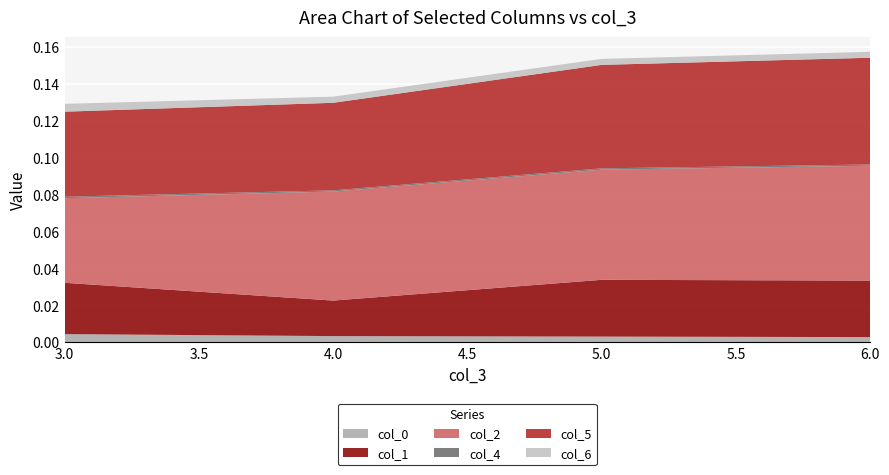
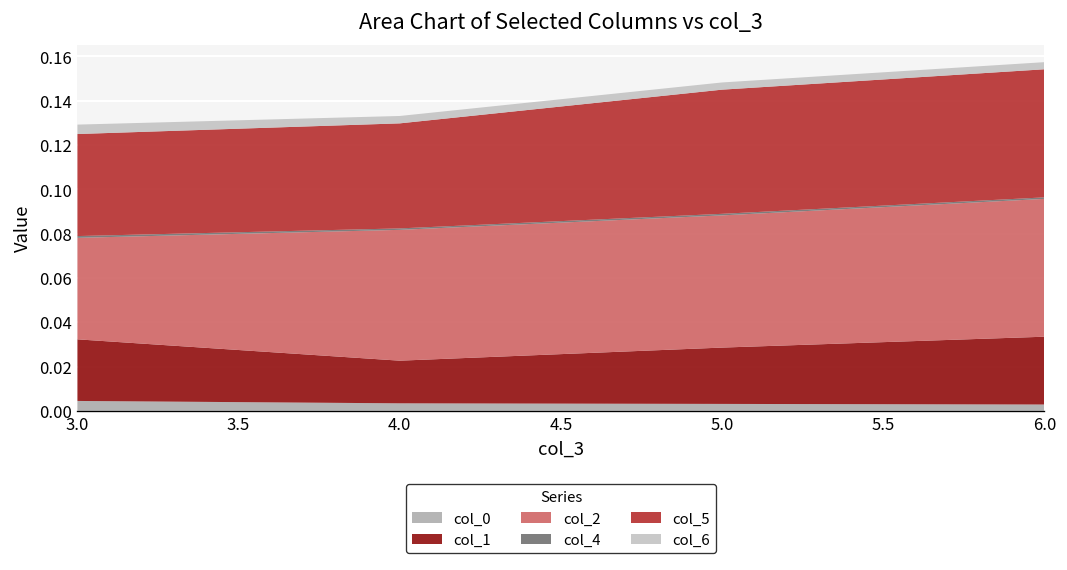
  {
    "col_1": {
      "3.0": 0.028,
      "4.0": 0.019,
-     "5.0": 0.031,
+     "5.0": 0.025,
      "6.0": 0.031
    },
    "col_5": {
      "3.0": 0.046,
      "4.0": 0.047,
      "5.0": 0.056,
      "6.0": 0.058
    }
  }
